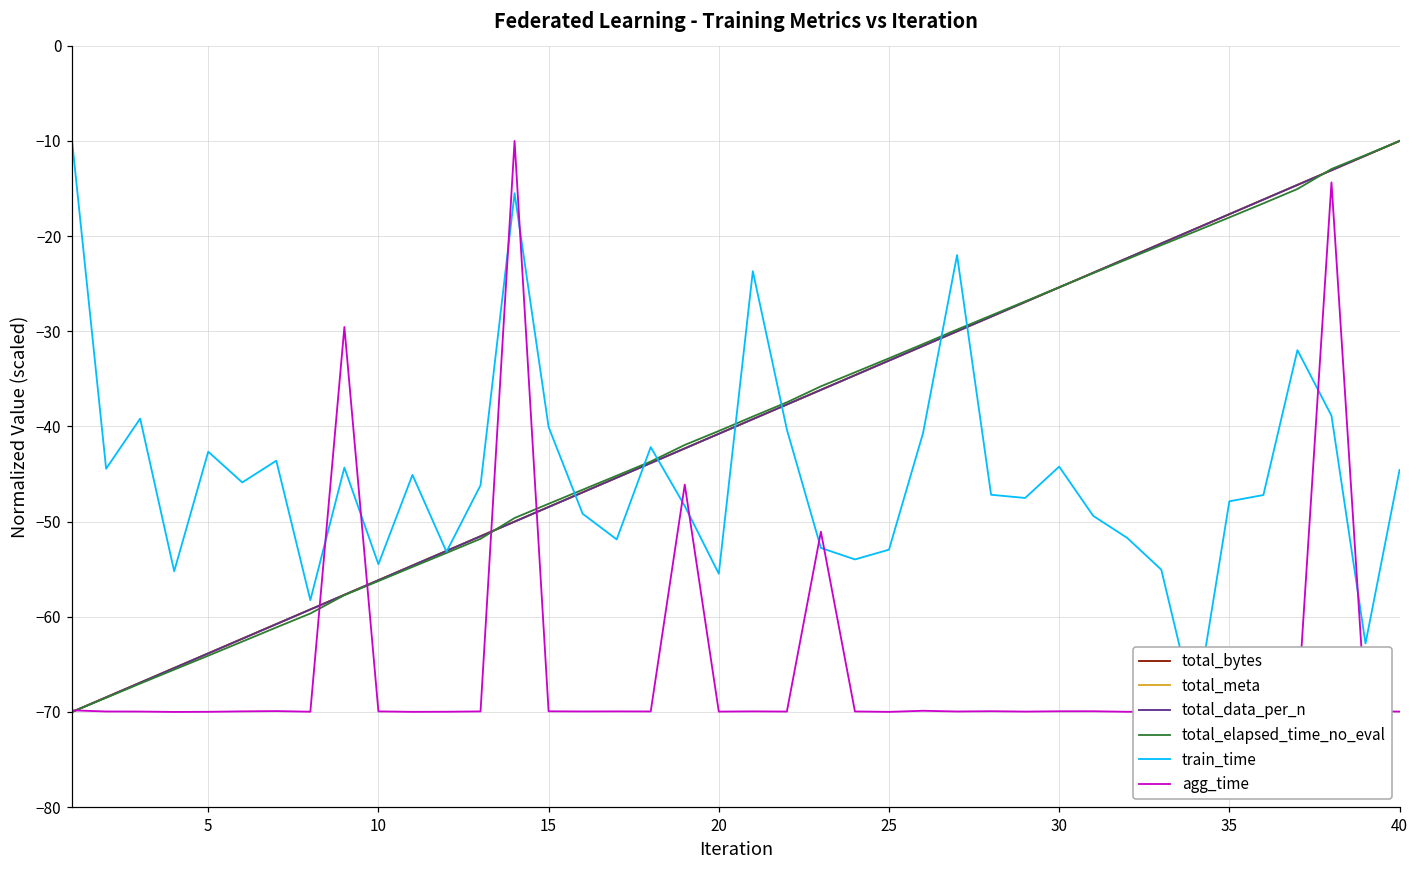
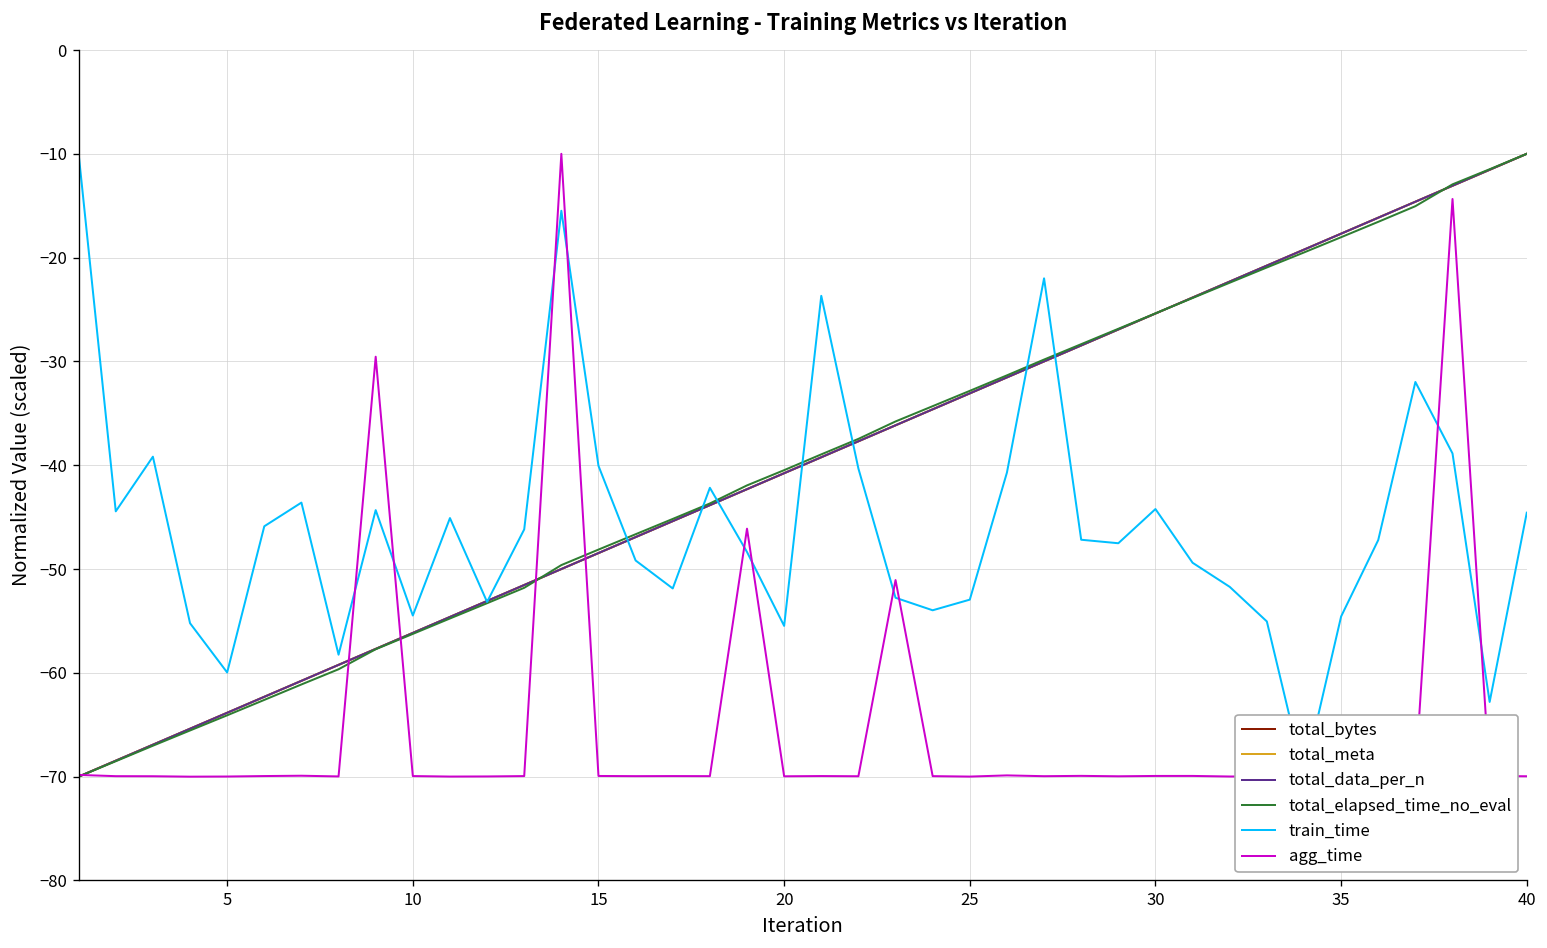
  {
    "total_data_per_n": {
      "15": -48,
      "35": -18
    },
    "total_elapsed_time_no_eval": {
      "15": -48,
      "35": -18
    },
    "train_time": {
-     "5": -43,
+     "5": -60,
      "10": -54,
      "15": -40,
      "20": -55,
      "25": -53,
      "30": -44,
-     "35": -48,
+     "35": -55,
      "40": -45
    },
    "agg_time": {
      "5": -70,
      "10": -70,
      "15": -70,
      "20": -70,
      "25": -70,
      "30": -70,
      "40": -70
    }
  }
